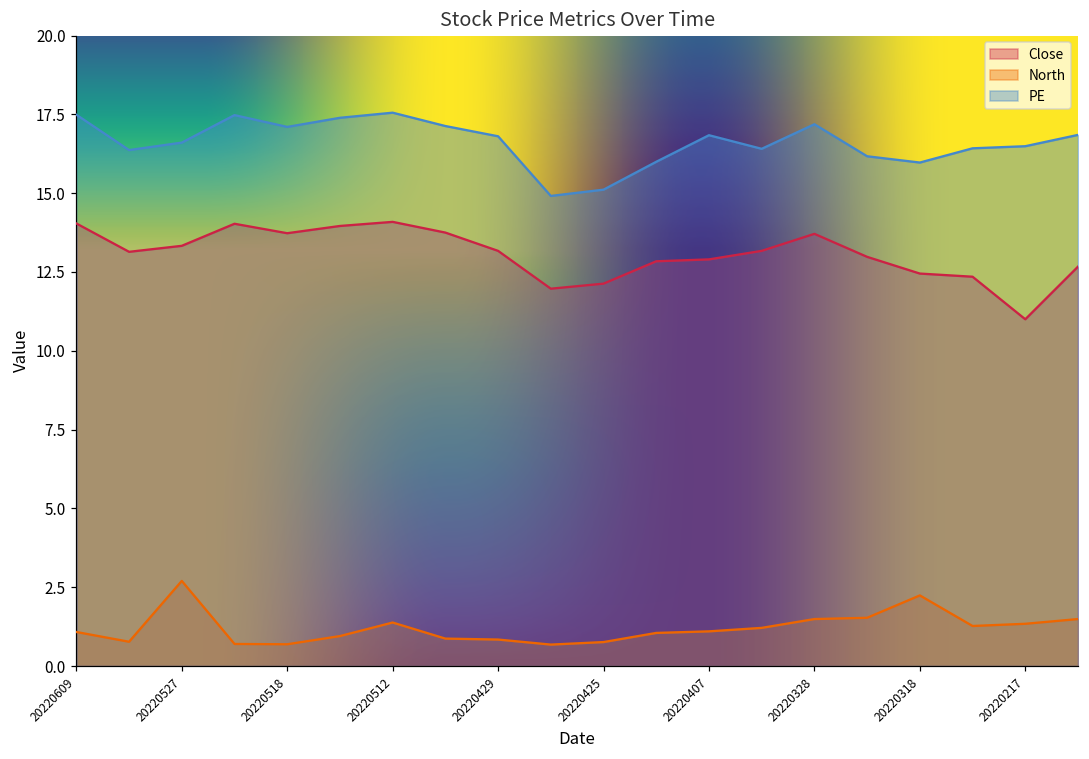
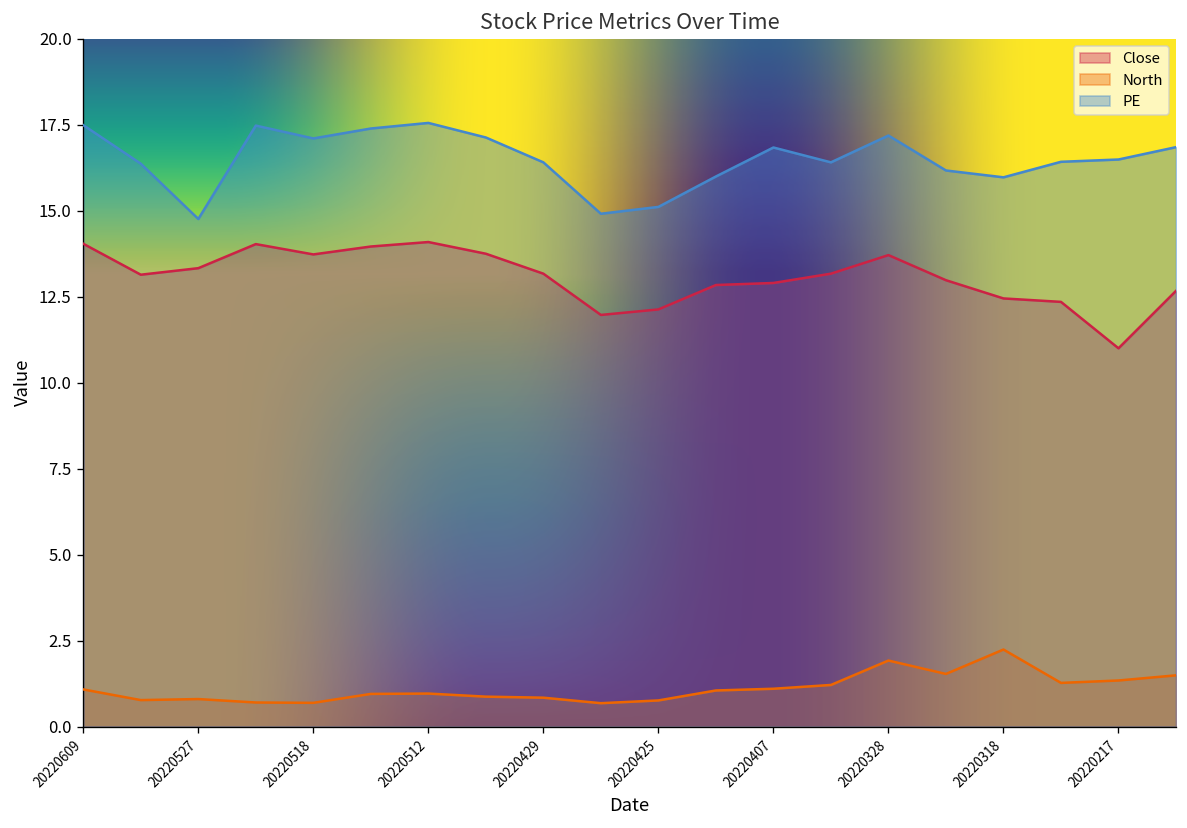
  {
    "Close": {
      "20220609": 14.0,
      "20220527": 13.3,
      "20220518": 13.7,
      "20220512": 14.1,
      "20220429": 13.2,
      "20220425": 12.1,
      "20220407": 12.9,
      "20220328": 13.7,
      "20220318": 12.5,
      "20220217": 11.0
    },
    "North": {
      "20220609": 1.1,
-     "20220527": 2.7,
+     "20220527": 0.8,
      "20220518": 0.7,
-     "20220512": 1.4,
+     "20220512": 1.0,
      "20220429": 0.8,
      "20220425": 0.8,
      "20220407": 1.1,
-     "20220328": 1.5,
+     "20220328": 1.9,
      "20220318": 2.2,
      "20220217": 1.3
    },
    "PE": {
      "20220609": 17.5,
-     "20220527": 16.6,
+     "20220527": 14.8,
      "20220518": 17.1,
      "20220512": 17.6,
-     "20220429": 16.8,
+     "20220429": 16.4,
      "20220425": 15.1,
      "20220407": 16.8,
      "20220328": 17.2,
      "20220318": 16.0,
      "20220217": 16.5
    }
  }
